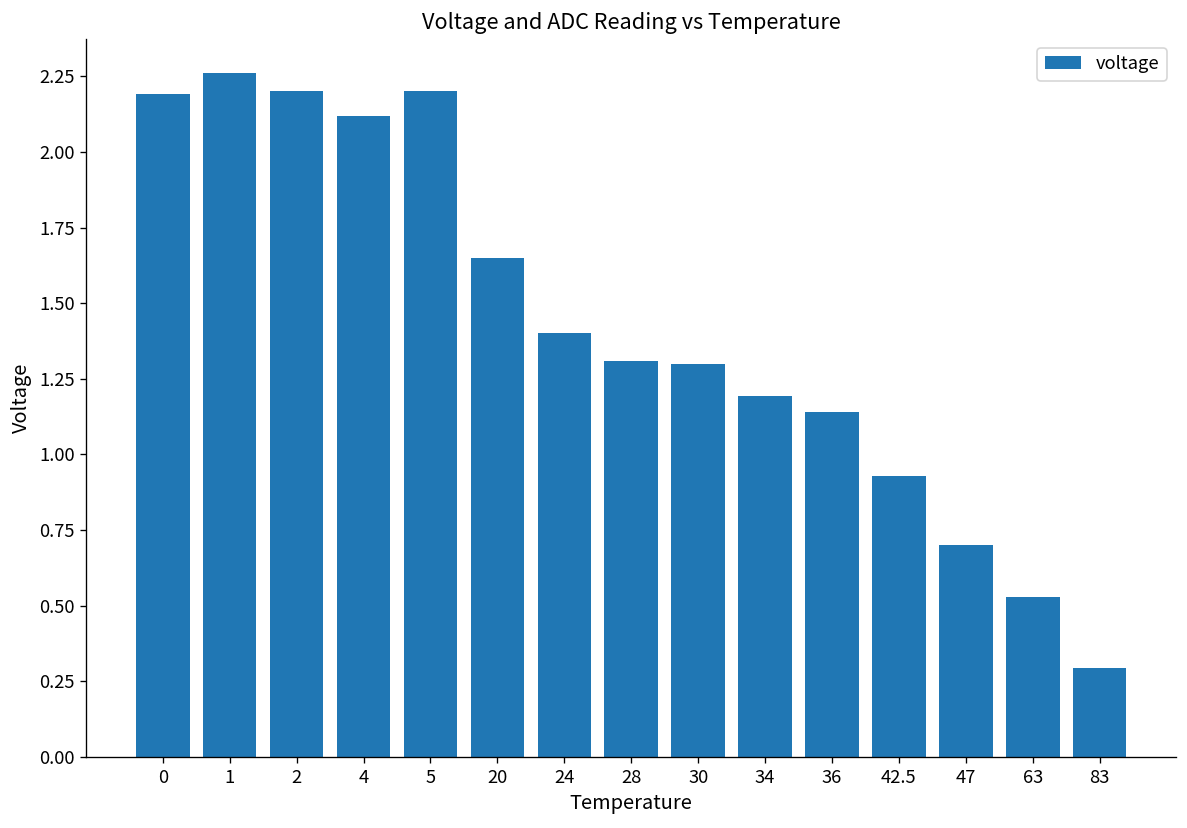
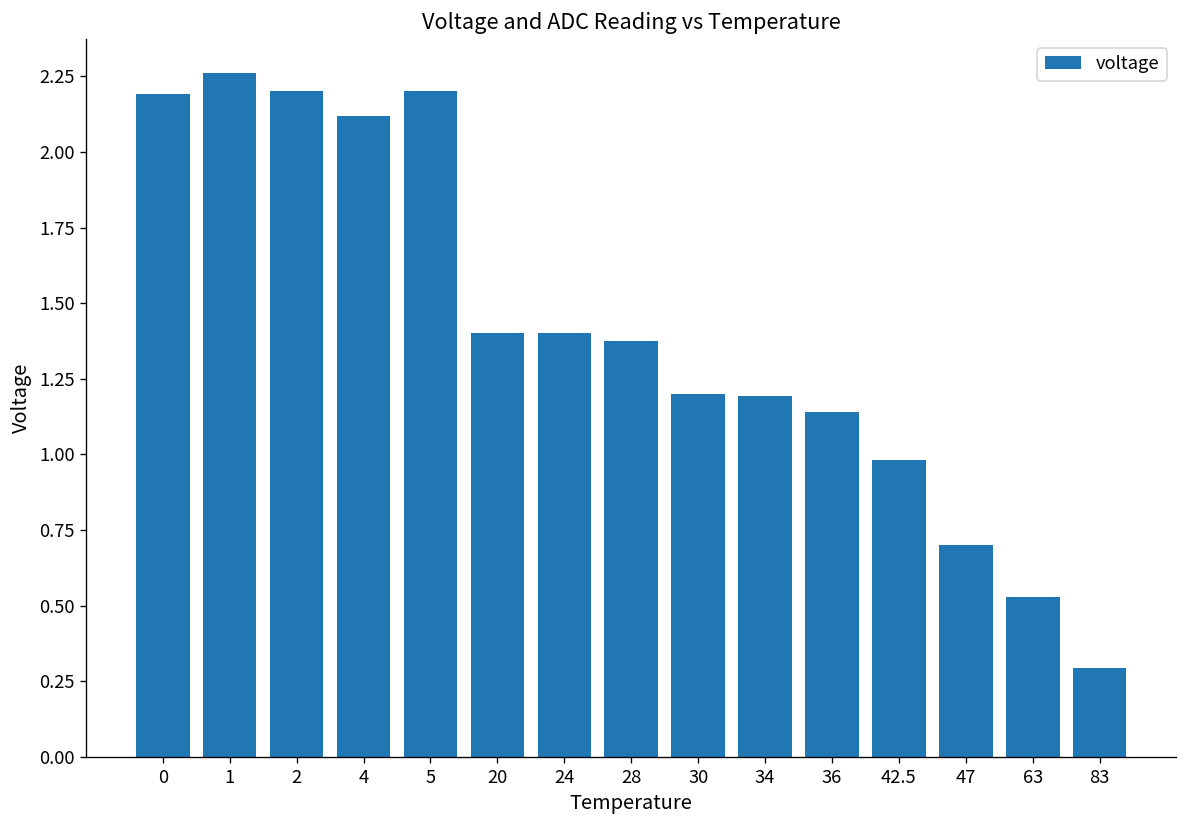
  {
    "0": 2.19,
    "1": 2.26,
    "2": 2.20,
    "4": 2.12,
    "5": 2.20,
-   "20": 1.65,
+   "20": 1.40,
    "24": 1.40,
-   "28": 1.31,
-   "30": 1.3,
+   "28": 1.38,
+   "30": 1.2,
    "34": 1.19,
    "36": 1.14,
-   "42.5": 0.93,
+   "42.5": 0.98,
    "47": 0.70,
    "63": 0.53,
    "83": 0.29
  }
